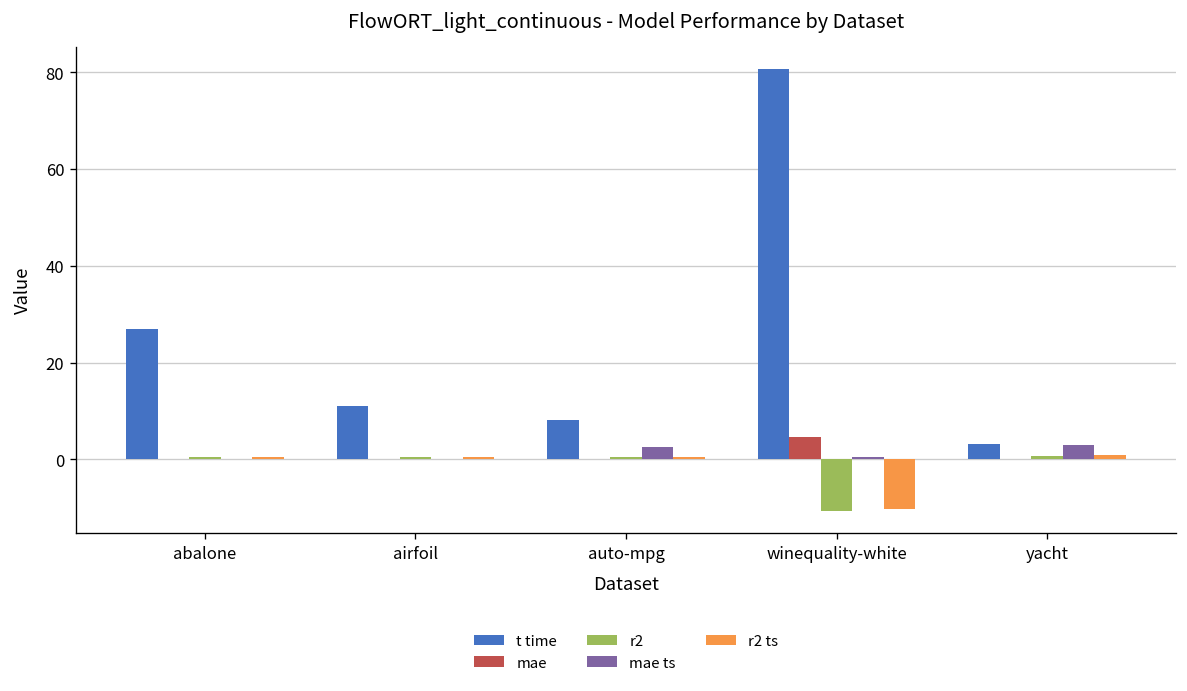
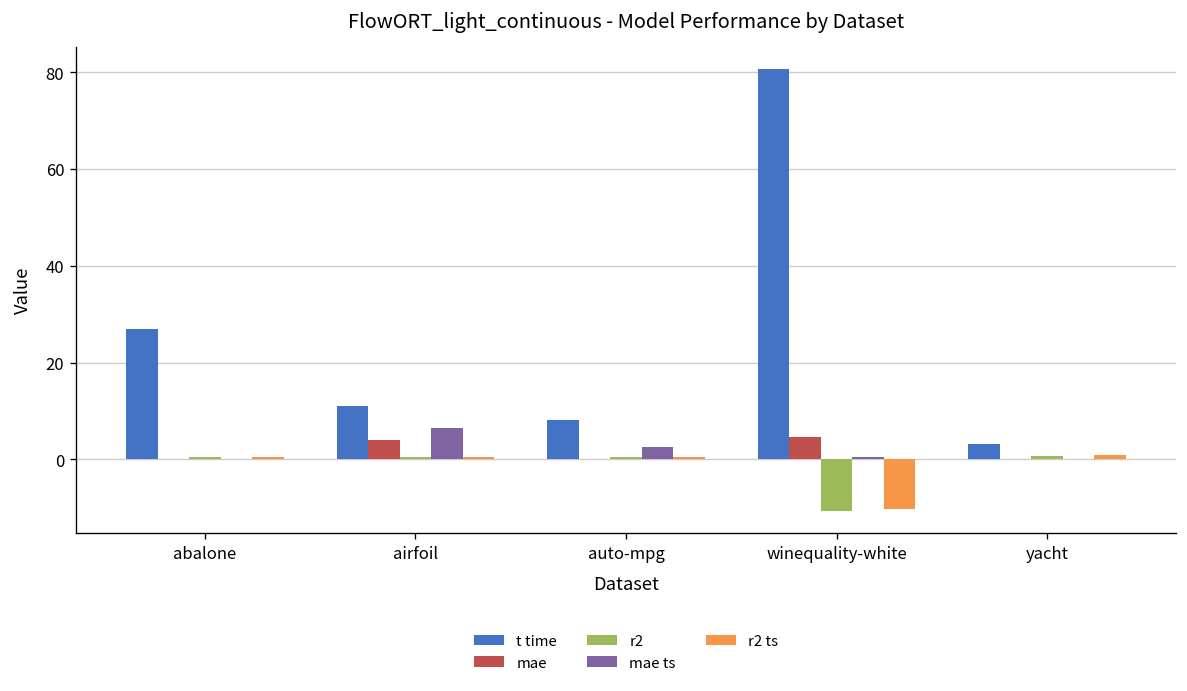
  {
    "t time": {
      "abalone": 27,
      "airfoil": 11,
      "auto-mpg": 8,
      "winequality-white": 81,
      "yacht": 3
    },
    "mae": {
-     "airfoil": 0,
+     "airfoil": 4,
      "winequality-white": 5
    },
    "r2": {
      "winequality-white": -11,
      "yacht": 1
    },
    "mae ts": {
-     "airfoil": 0,
+     "airfoil": 6,
      "auto-mpg": 3,
-     "yacht": 3
+     "yacht": 0
    },
    "r2 ts": {
      "winequality-white": -10,
      "yacht": 1
    }
  }
